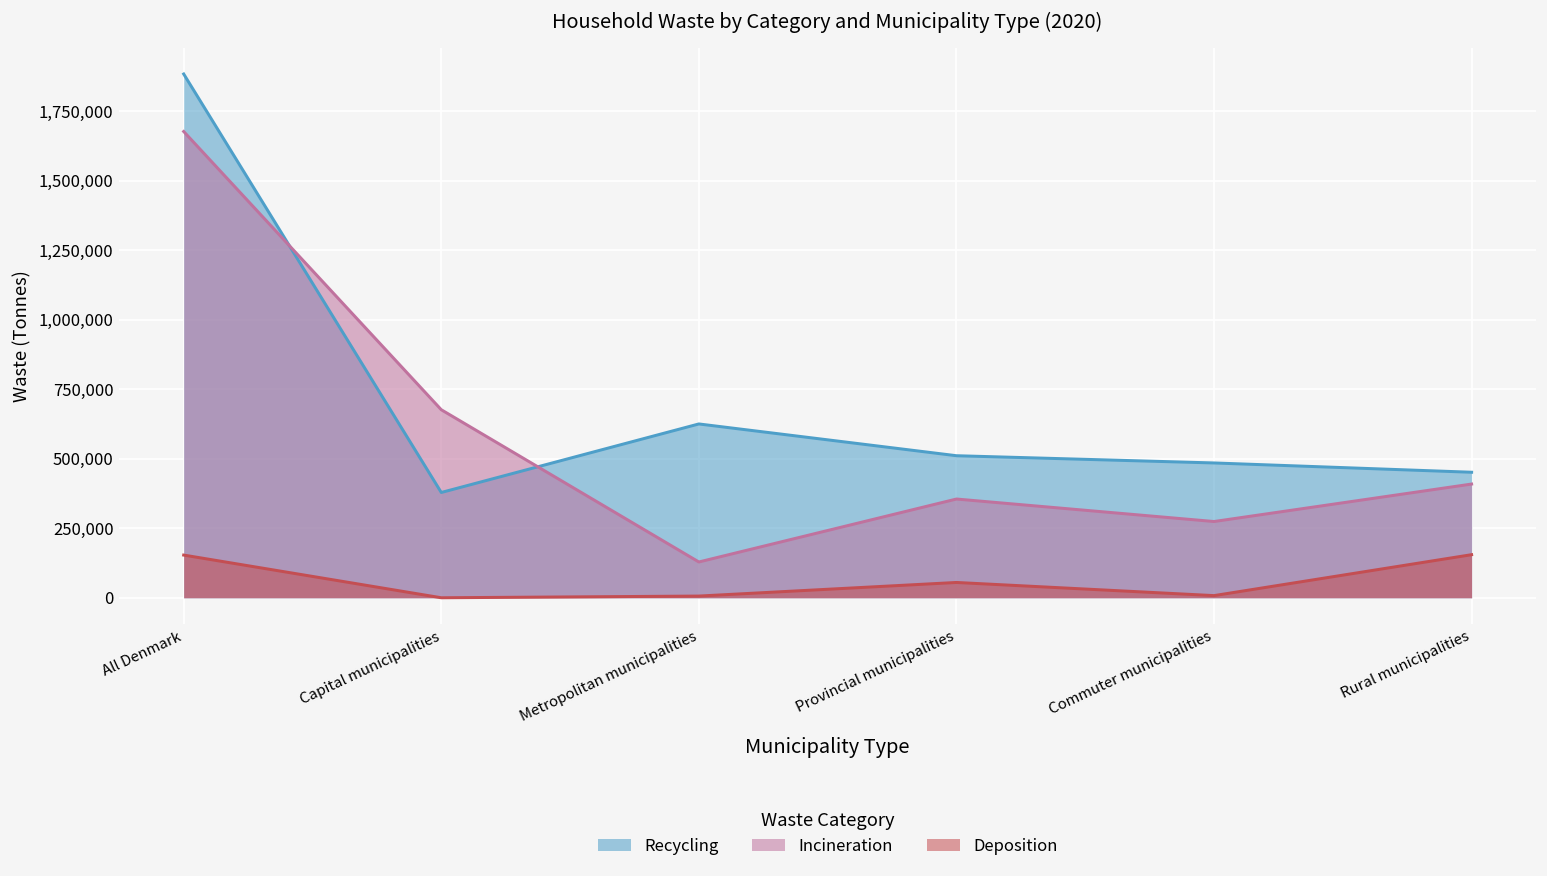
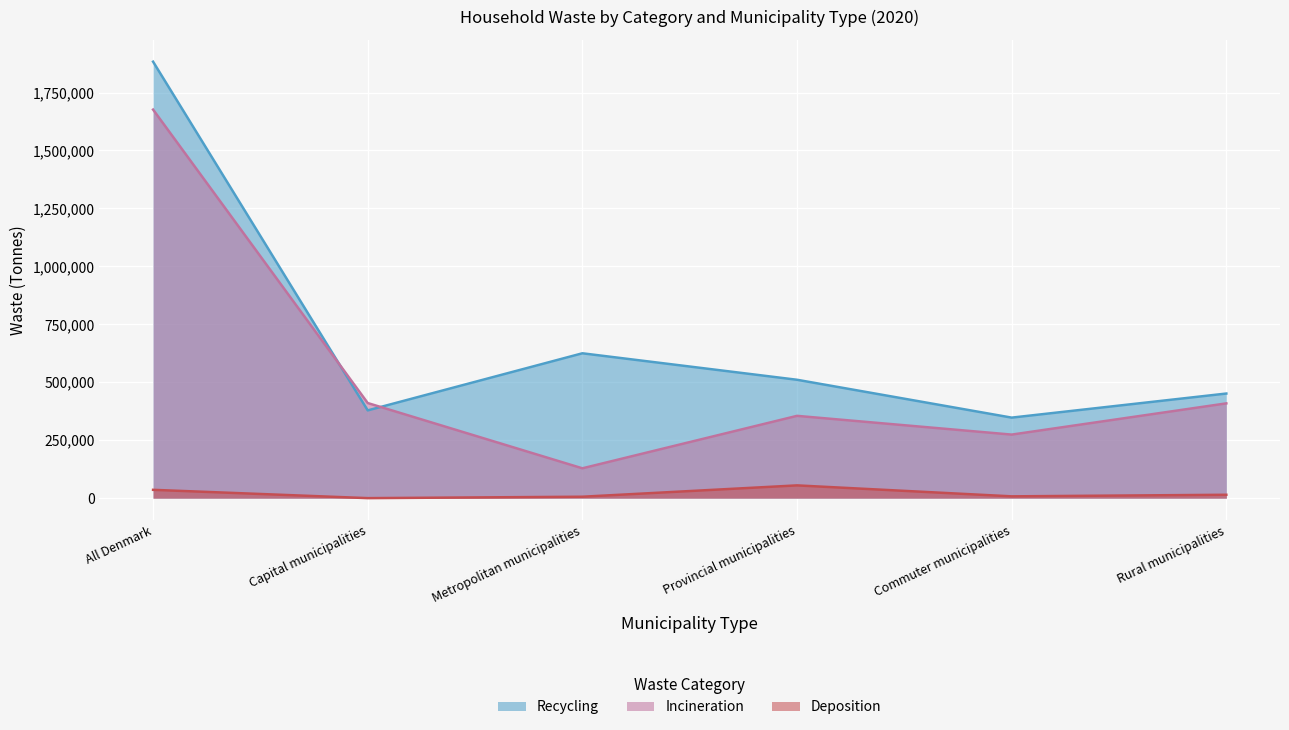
  {
    "Recycling": {
      "All Denmark": "1,880,000",
      "Capital municipalities": "380,000",
      "Metropolitan municipalities": "620,000",
      "Provincial municipalities": "510,000",
-     "Commuter municipalities": "480,000",
+     "Commuter municipalities": "350,000",
      "Rural municipalities": "450,000"
    },
    "Incineration": {
      "All Denmark": "1,680,000",
-     "Capital municipalities": "680,000",
+     "Capital municipalities": "410,000",
      "Metropolitan municipalities": "130,000",
      "Provincial municipalities": "360,000",
      "Commuter municipalities": "270,000",
      "Rural municipalities": "410,000"
    },
    "Deposition": {
-     "All Denmark": "150,000",
+     "All Denmark": "40,000",
      "Capital municipalities": "0",
      "Metropolitan municipalities": "10,000",
      "Provincial municipalities": "60,000",
      "Commuter municipalities": "10,000",
-     "Rural municipalities": "150,000"
+     "Rural municipalities": "10,000"
    }
  }
